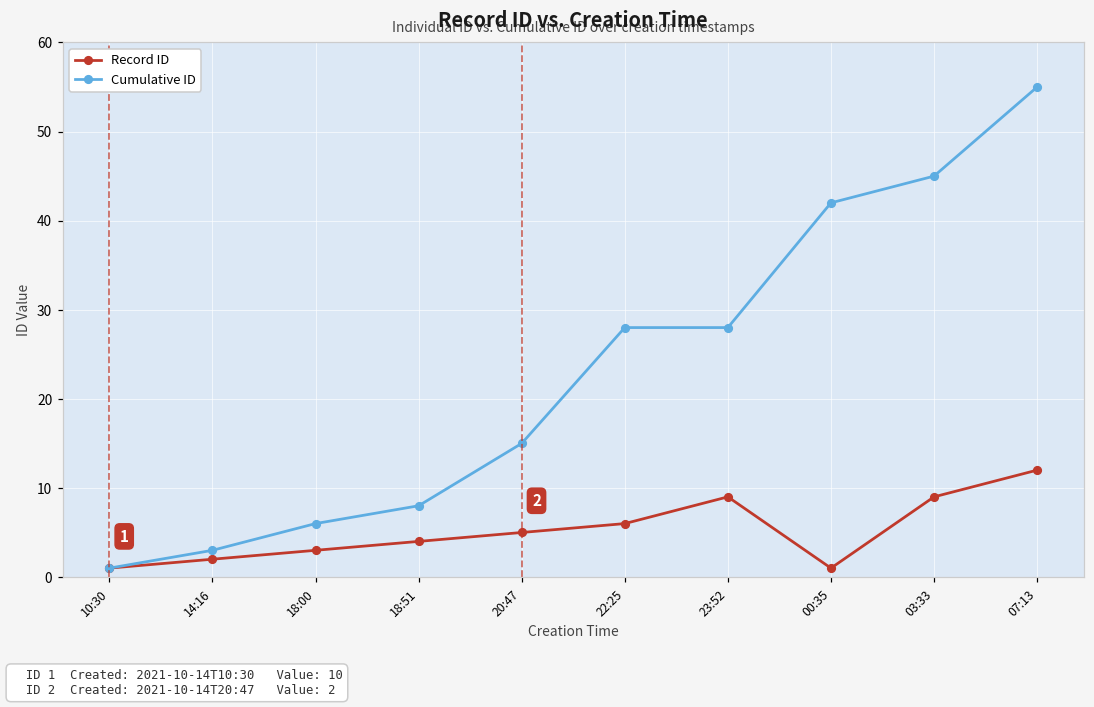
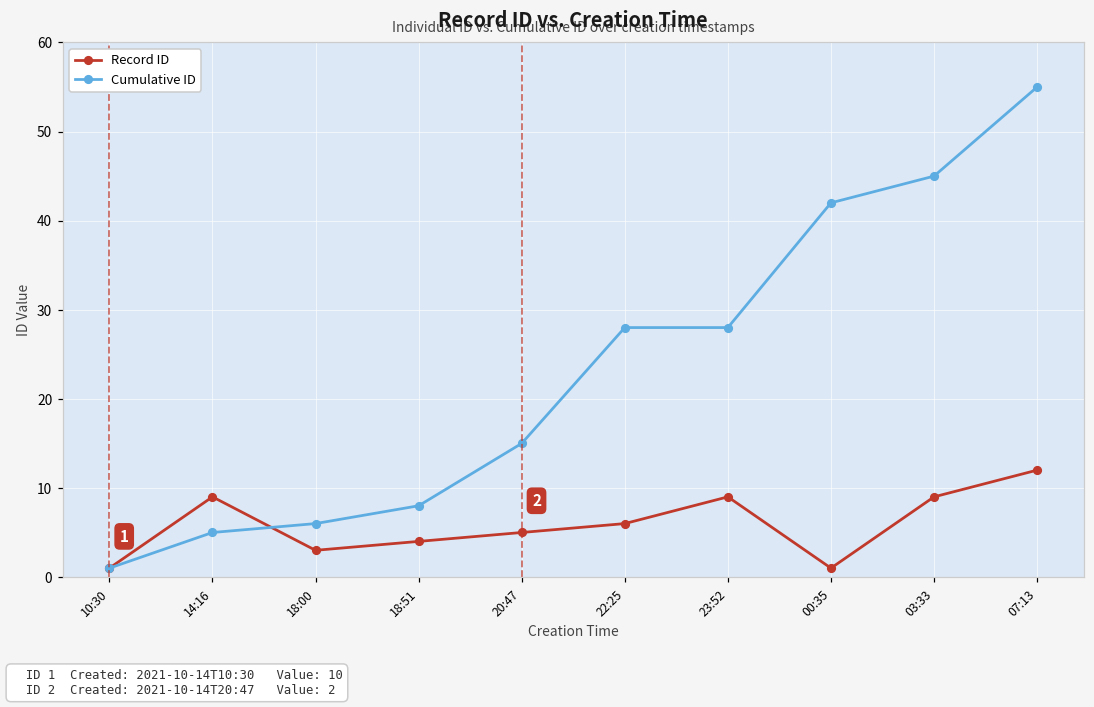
  {
    "Record ID": {
-     "14:16": 2,
+     "14:16": 9,
      "18:00": 3,
      "18:51": 4,
      "22:25": 6,
      "23:52": 9,
      "00:35": 1,
      "03:33": 9,
      "07:13": 12
    },
    "Cumulative ID": {
-     "14:16": 3,
+     "14:16": 5,
      "18:00": 6,
      "18:51": 8,
      "20:47": 15,
      "22:25": 28,
      "23:52": 28,
      "00:35": 42,
      "03:33": 45,
      "07:13": 55
    }
  }
